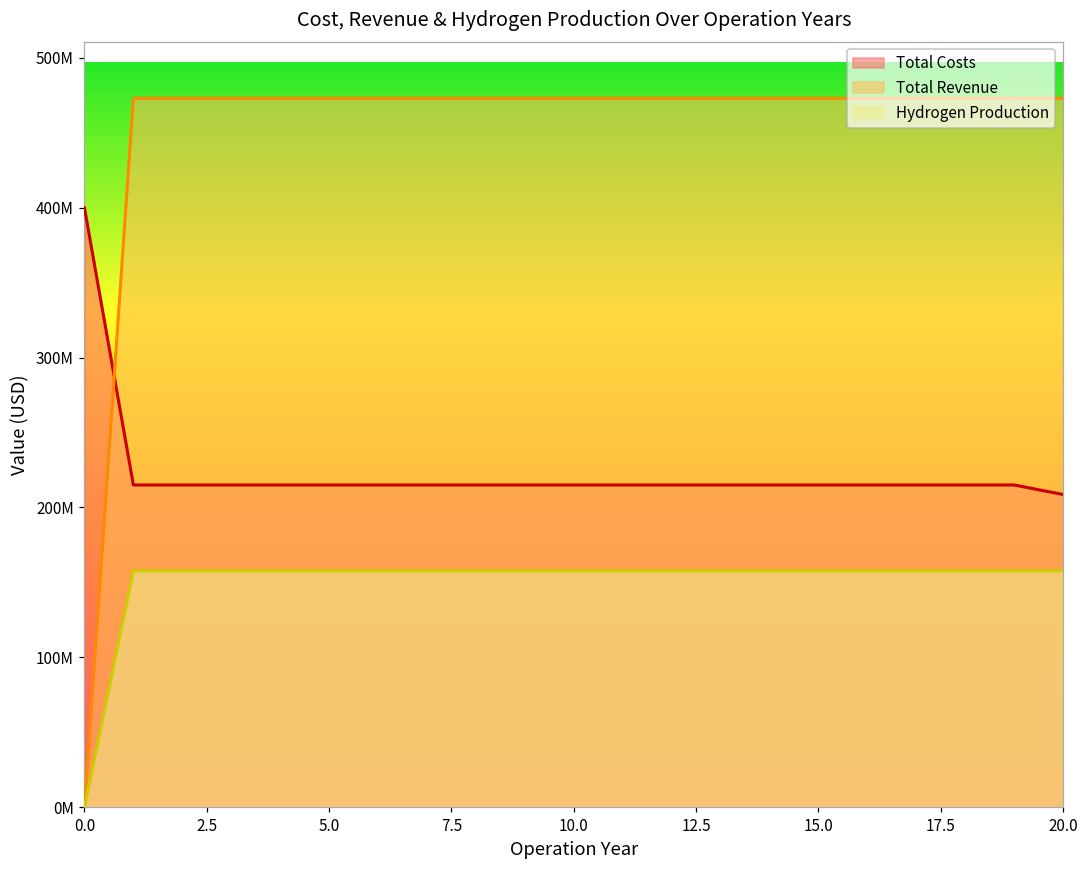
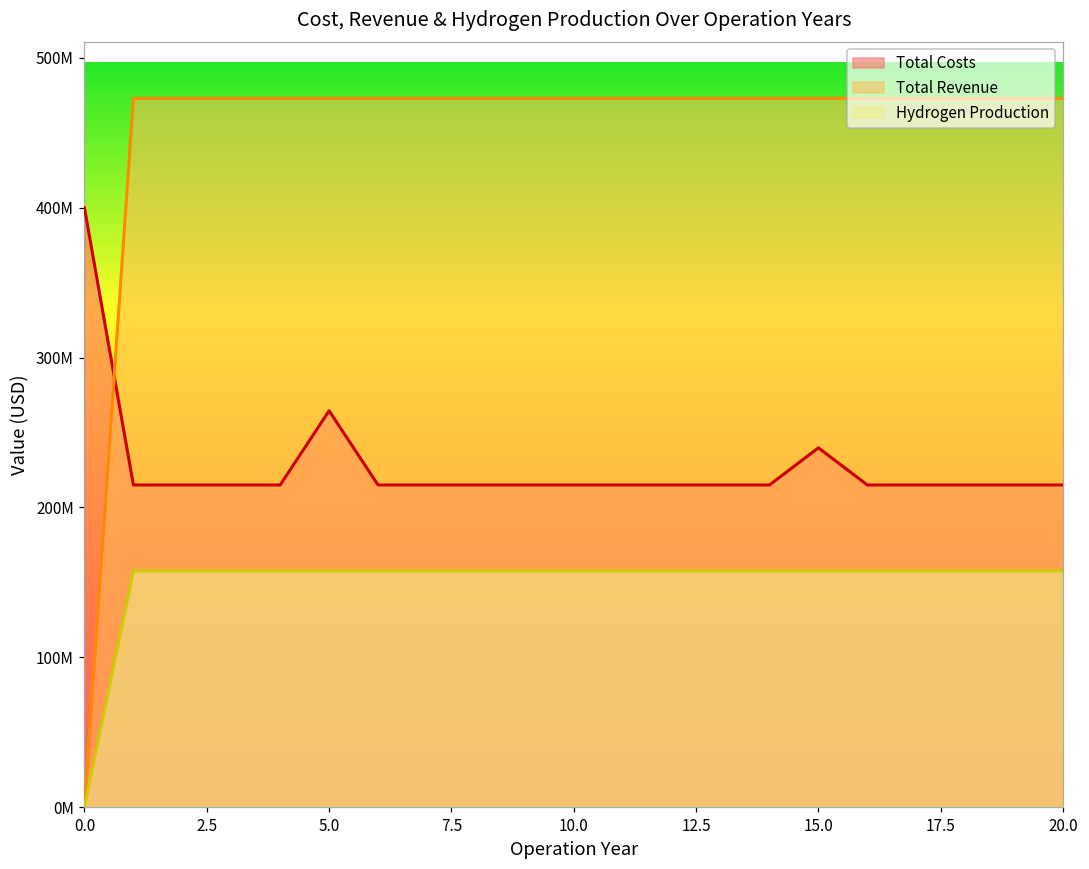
  {
    "Total Costs": {
      "0.0": 400000000,
-     "5.0": 215000000,
+     "5.0": 265000000,
      "10.0": 215000000,
-     "15.0": 215000000,
-     "20.0": 209000000
+     "15.0": 240000000,
+     "20.0": 215000000
    },
    "Total Revenue": {
      "5.0": 473000000,
      "10.0": 473000000,
      "15.0": 473000000,
      "20.0": 473000000
    },
    "Hydrogen Production": {
      "5.0": 158000000,
      "10.0": 158000000,
      "15.0": 158000000,
      "20.0": 158000000
    }
  }
